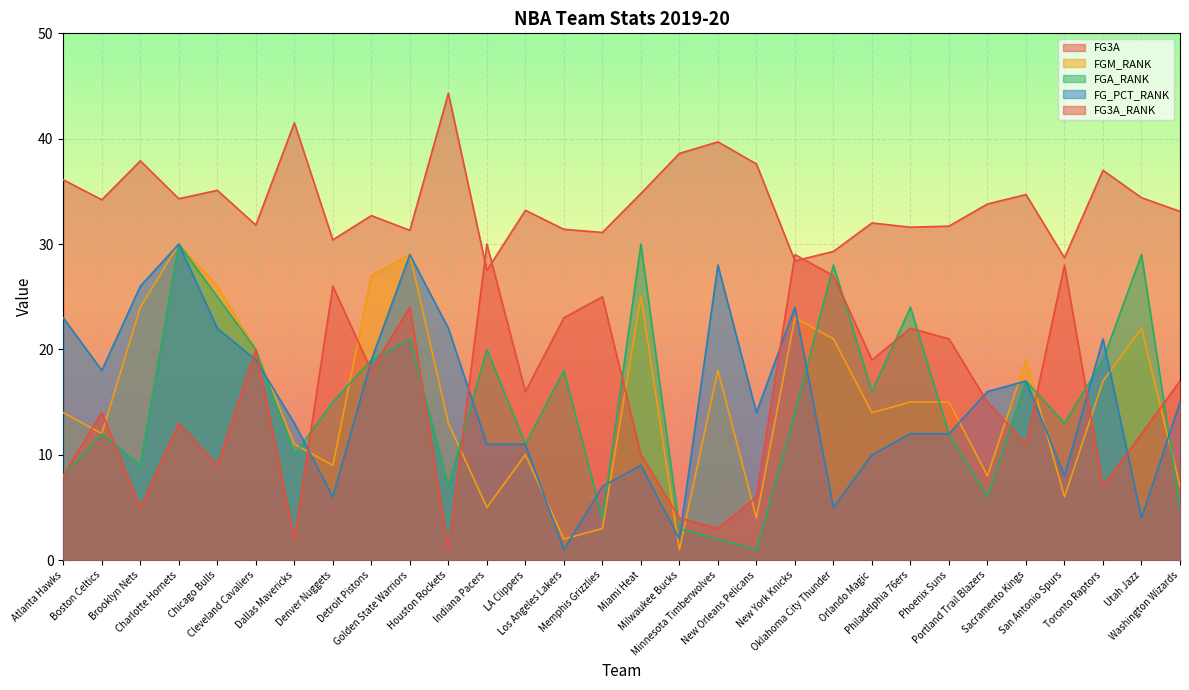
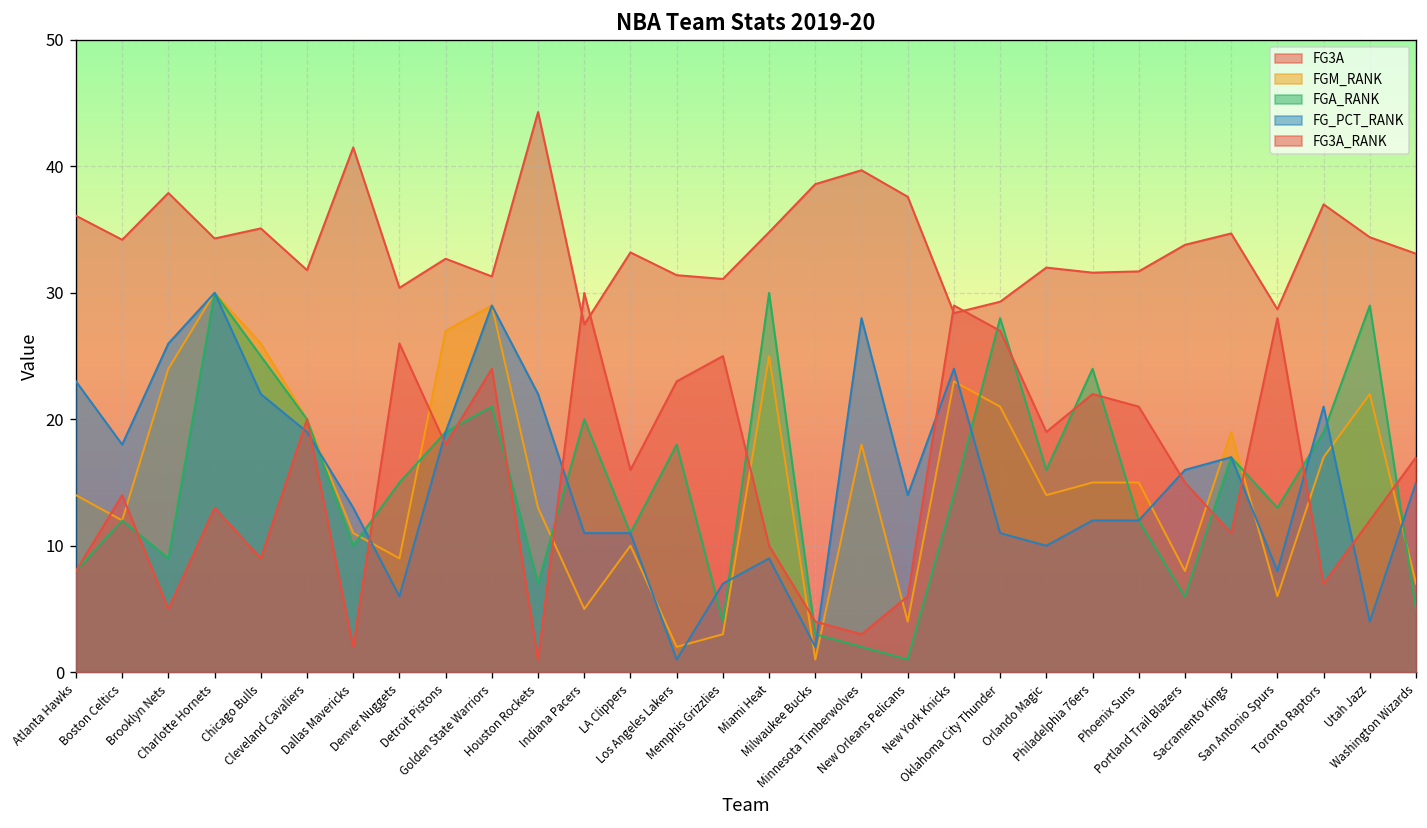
  {
    "FGM_RANK": {
      "Atlanta Hawks": 14,
      "Brooklyn Nets": 24,
      "Chicago Bulls": 26,
      "Dallas Mavericks": 11,
      "Denver Nuggets": 9,
      "Detroit Pistons": 27,
      "Houston Rockets": 13,
      "Indiana Pacers": 5,
      "LA Clippers": 10,
      "Los Angeles Lakers": 2,
      "Memphis Grizzlies": 3,
      "Miami Heat": 25,
      "Milwaukee Bucks": 1,
      "Minnesota Timberwolves": 18,
      "New Orleans Pelicans": 4,
      "New York Knicks": 23,
      "Oklahoma City Thunder": 21,
      "Orlando Magic": 14,
      "Philadelphia 76ers": 15,
      "Phoenix Suns": 15,
      "Portland Trail Blazers": 8,
      "Sacramento Kings": 19,
      "San Antonio Spurs": 6,
      "Toronto Raptors": 17,
      "Utah Jazz": 22,
      "Washington Wizards": 7
    },
    "FGA_RANK": {
      "Brooklyn Nets": 9,
      "Chicago Bulls": 25,
      "Dallas Mavericks": 10,
      "Denver Nuggets": 15,
      "Golden State Warriors": 21,
      "Houston Rockets": 7,
      "Indiana Pacers": 20,
      "Los Angeles Lakers": 18,
      "Memphis Grizzlies": 4,
      "Miami Heat": 30,
      "Milwaukee Bucks": 3,
      "Minnesota Timberwolves": 2,
      "New Orleans Pelicans": 1,
      "New York Knicks": 14,
      "Oklahoma City Thunder": 28,
      "Orlando Magic": 16,
      "Philadelphia 76ers": 24,
      "Portland Trail Blazers": 6,
      "San Antonio Spurs": 13,
      "Toronto Raptors": 19,
      "Utah Jazz": 29,
      "Washington Wizards": 5
    },
    "FG_PCT_RANK": {
      "Atlanta Hawks": 23,
      "Boston Celtics": 18,
      "Brooklyn Nets": 26,
      "Chicago Bulls": 22,
      "Cleveland Cavaliers": 19,
      "Dallas Mavericks": 13,
      "Denver Nuggets": 6,
      "Houston Rockets": 22,
      "Indiana Pacers": 11,
      "Los Angeles Lakers": 1,
      "Memphis Grizzlies": 7,
      "Miami Heat": 9,
      "Milwaukee Bucks": 2,
      "Minnesota Timberwolves": 28,
      "New Orleans Pelicans": 14,
      "New York Knicks": 24,
-     "Oklahoma City Thunder": 5,
+     "Oklahoma City Thunder": 11,
      "Orlando Magic": 10,
      "Philadelphia 76ers": 12,
      "Portland Trail Blazers": 16,
      "San Antonio Spurs": 8,
      "Toronto Raptors": 21,
      "Utah Jazz": 4,
      "Washington Wizards": 15
    }
  }
